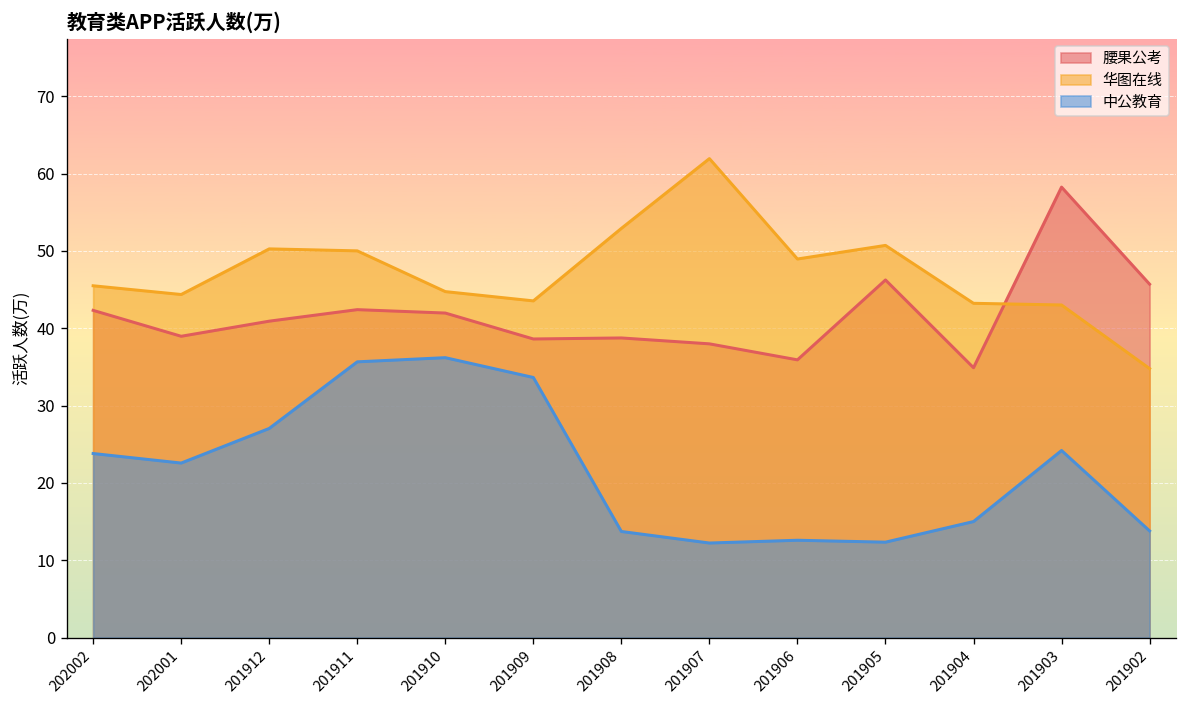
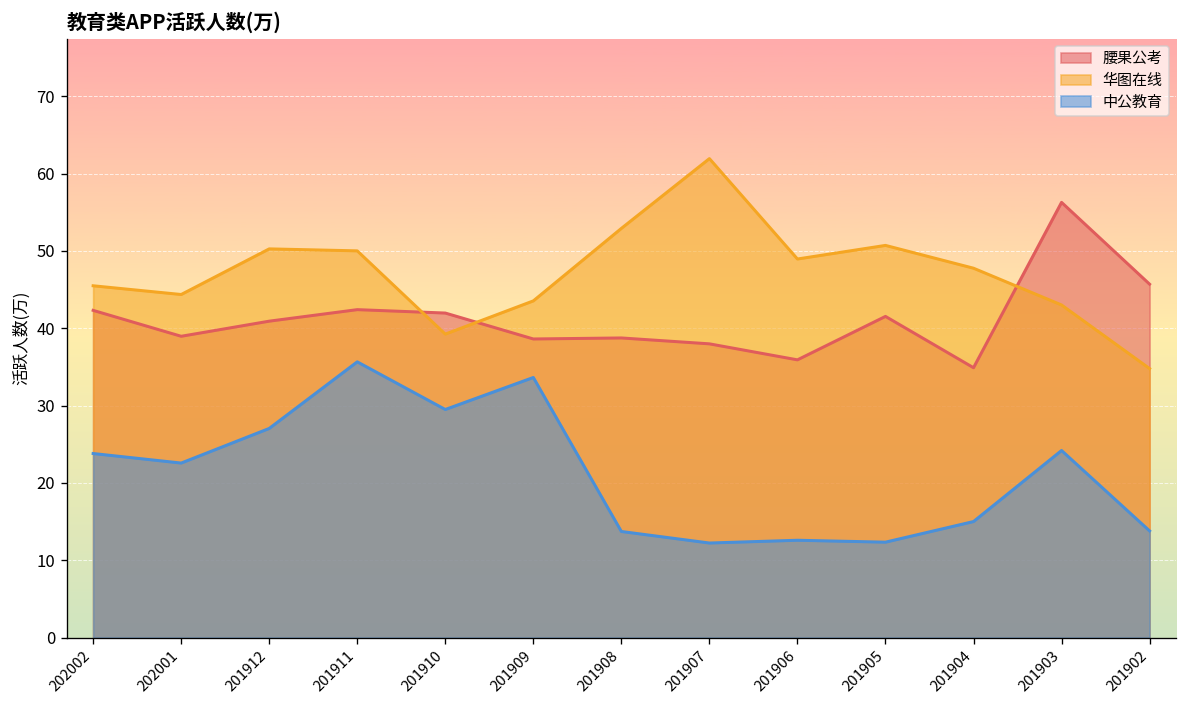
  {
    "腰果公考": {
      "202002": 42,
      "202001": 39,
      "201912": 41,
      "201911": 42,
      "201910": 42,
      "201909": 39,
      "201908": 39,
      "201907": 38,
      "201906": 36,
-     "201905": 46,
+     "201905": 42,
      "201904": 35,
-     "201903": 58,
+     "201903": 56,
      "201902": 46
    },
    "华图在线": {
      "202002": 45,
      "202001": 44,
      "201912": 50,
      "201911": 50,
-     "201910": 45,
+     "201910": 39,
      "201909": 44,
      "201908": 53,
      "201907": 62,
      "201906": 49,
      "201905": 51,
-     "201904": 43,
+     "201904": 48,
      "201903": 43,
      "201902": 35
    },
    "中公教育": {
      "202002": 24,
      "202001": 23,
      "201912": 27,
      "201911": 36,
-     "201910": 36,
+     "201910": 29,
      "201909": 34,
      "201908": 14,
      "201907": 12,
      "201906": 13,
      "201905": 12,
      "201904": 15,
      "201903": 24,
      "201902": 14
    }
  }
